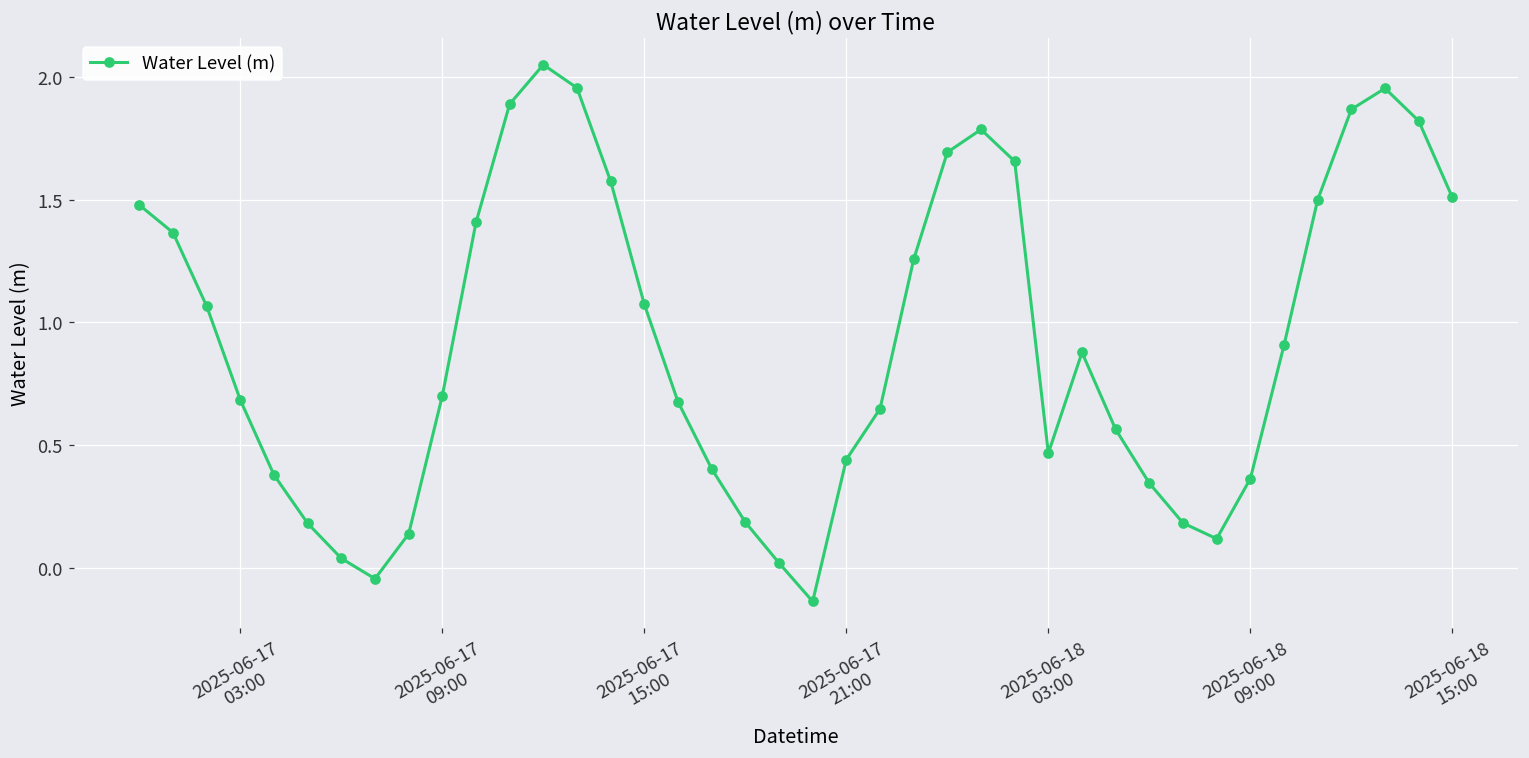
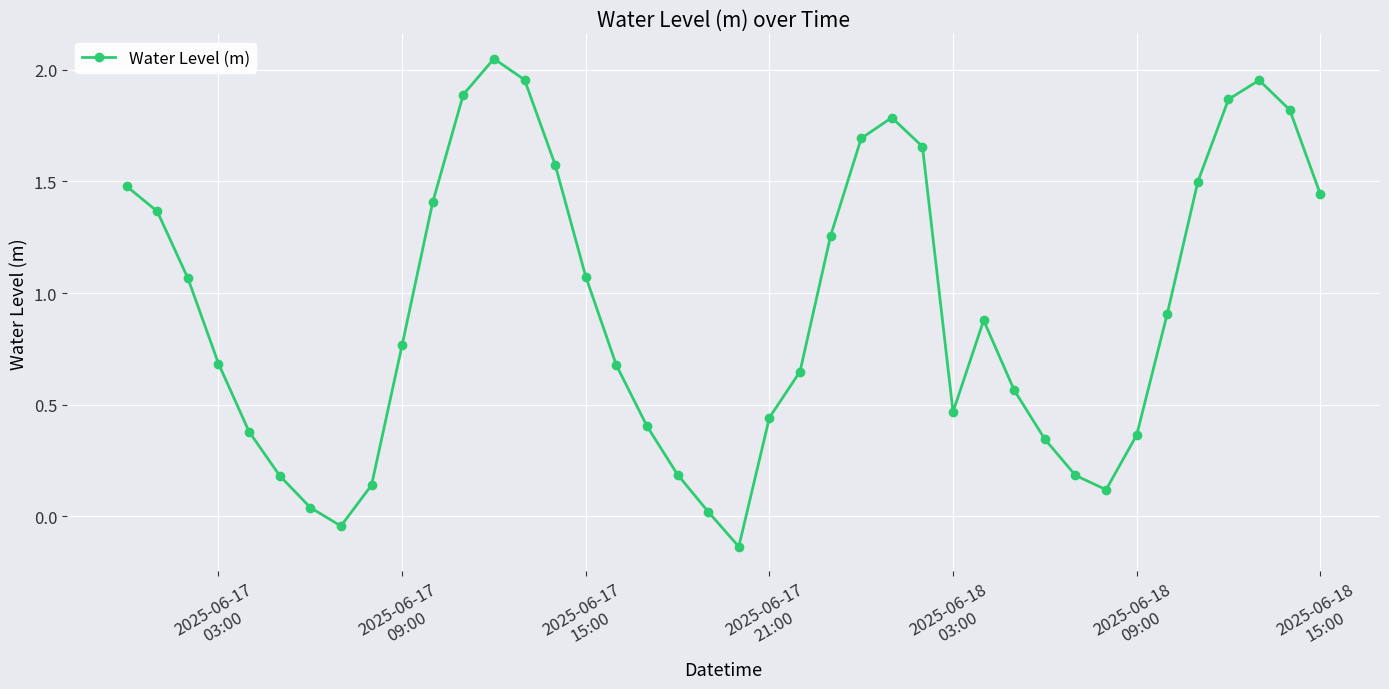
  {
    "2025-06-17 03:00": 0.68,
-   "2025-06-17 09:00": 0.70,
+   "2025-06-17 09:00": 0.77,
    "2025-06-17 15:00": 1.07,
    "2025-06-17 21:00": 0.44,
    "2025-06-18 03:00": 0.47,
    "2025-06-18 09:00": 0.36,
-   "2025-06-18 15:00": 1.51
+   "2025-06-18 15:00": 1.44
  }
